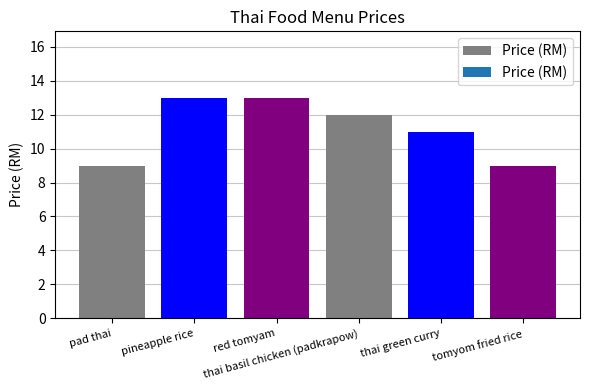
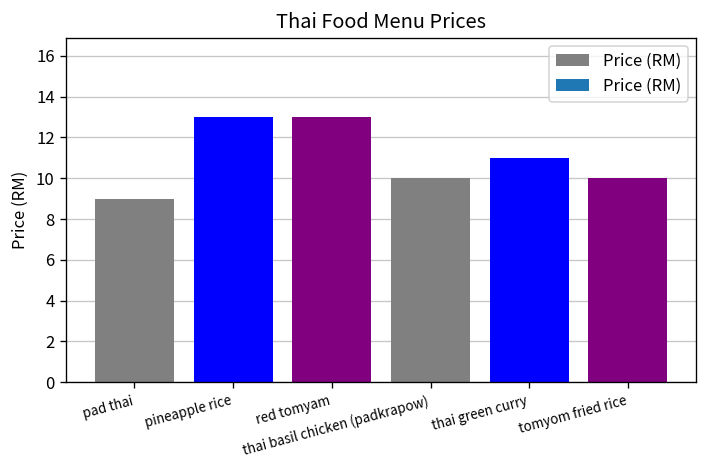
  {
    "pad thai": 9,
    "pineapple rice": 13,
    "red tomyam": 13,
-   "thai basil chicken (padkrapow)": 12,
+   "thai basil chicken (padkrapow)": 10,
    "thai green curry": 11,
-   "tomyom fried rice": 9
+   "tomyom fried rice": 10
  }
